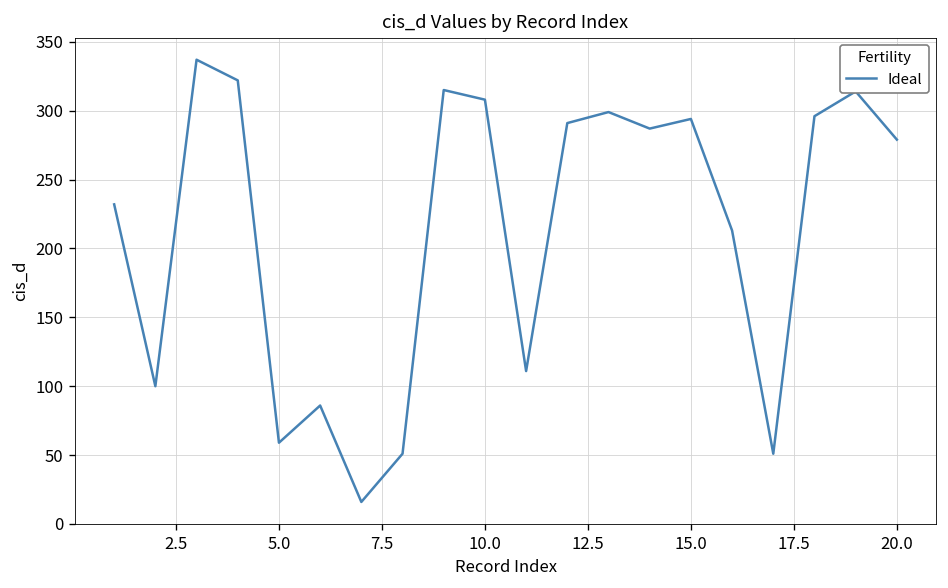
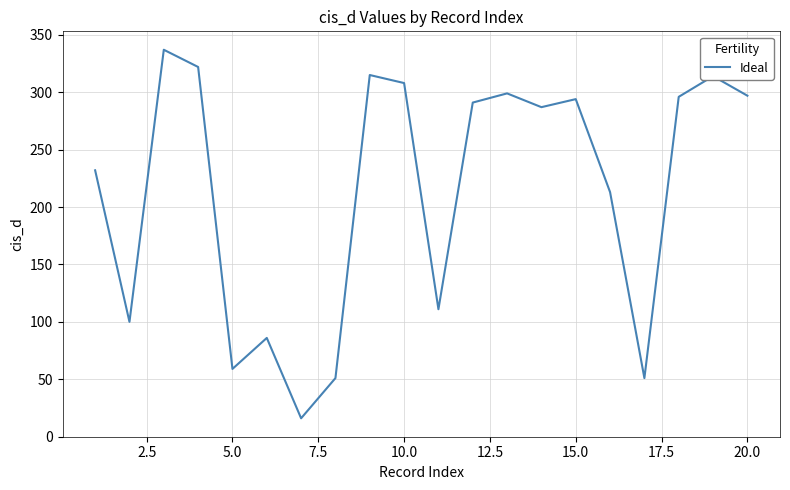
  {
    "5.0": 59,
    "10.0": 308,
    "15.0": 294,
-   "20.0": 279
+   "20.0": 297
  }
